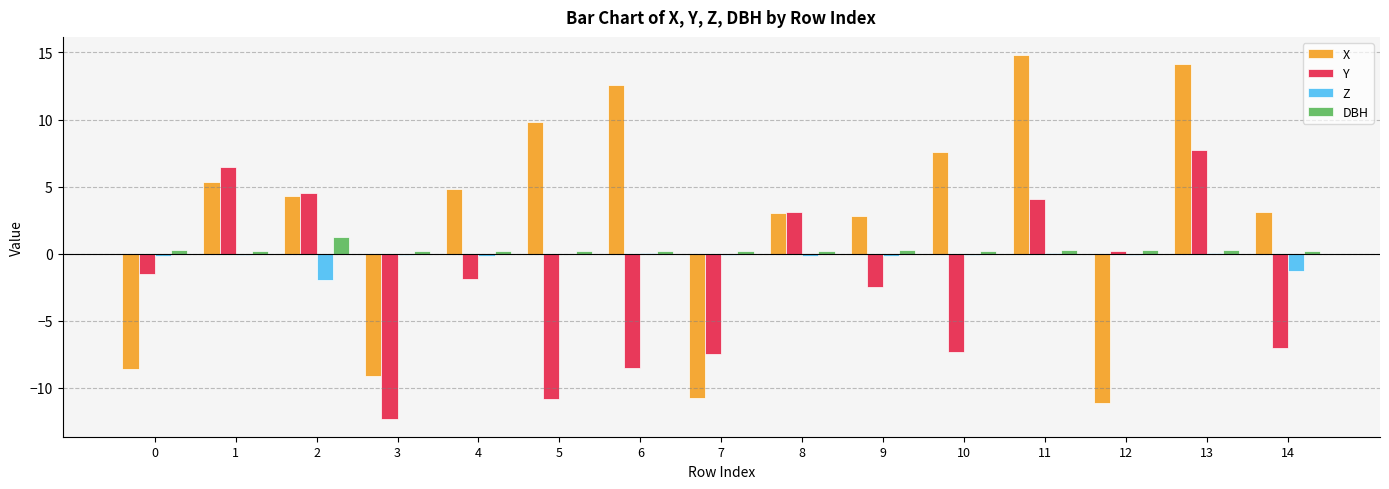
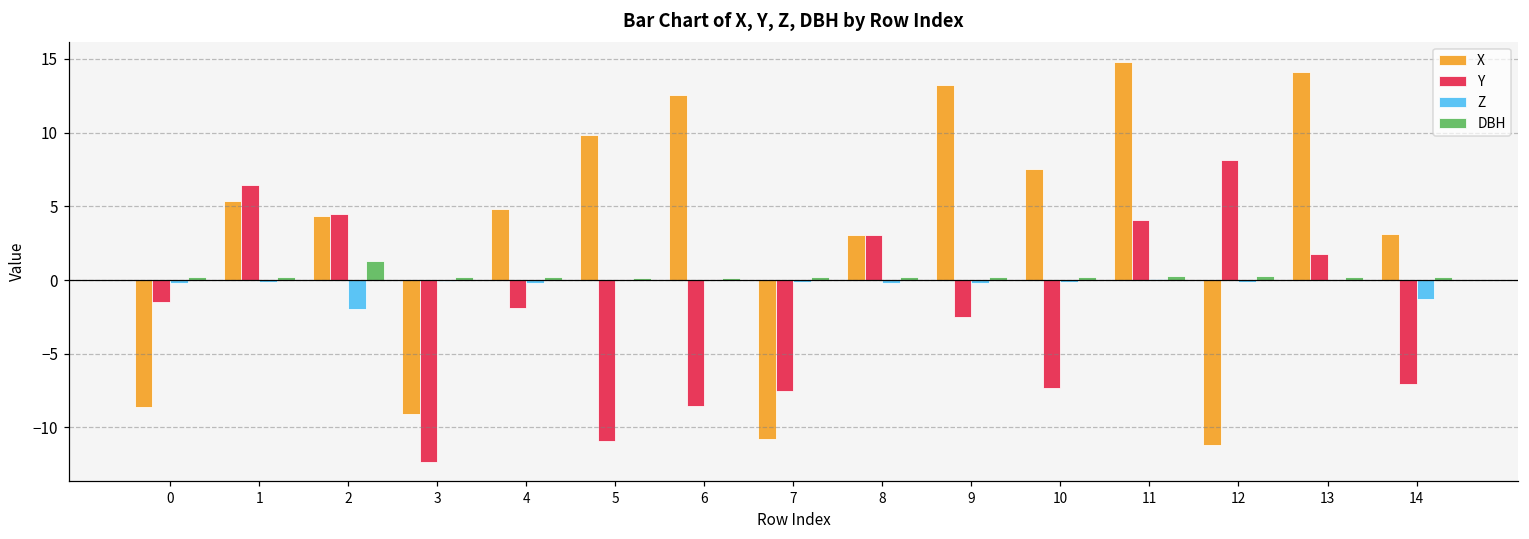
  {
    "X": {
      "0": -8.6,
      "1": 5.3,
      "2": 4.3,
      "3": -9.1,
      "4": 4.8,
      "5": 9.8,
      "6": 12.6,
      "7": -10.8,
      "8": 3.0,
-     "9": 2.8,
+     "9": 13.2,
      "10": 7.6,
      "11": 14.8,
      "12": -11.2,
      "13": 14.1,
      "14": 3.1
    },
    "Y": {
      "0": -1.5,
      "1": 6.4,
      "2": 4.5,
      "3": -12.3,
      "4": -1.9,
      "5": -10.9,
      "6": -8.6,
      "7": -7.5,
      "8": 3.1,
      "9": -2.5,
      "10": -7.3,
      "11": 4.1,
-     "12": 0.2,
-     "13": 7.7,
+     "12": 8.1,
+     "13": 1.8,
      "14": -7.1
    },
    "Z": {
      "2": -2.0,
      "8": -0.2,
      "9": -0.2,
      "14": -1.3
    },
    "DBH": {
      "0": 0.2,
      "1": 0.2,
      "2": 1.3,
      "4": 0.2,
      "7": 0.2,
      "8": 0.2,
      "9": 0.2,
      "10": 0.2,
      "11": 0.3,
      "12": 0.3,
      "13": 0.2
    }
  }
